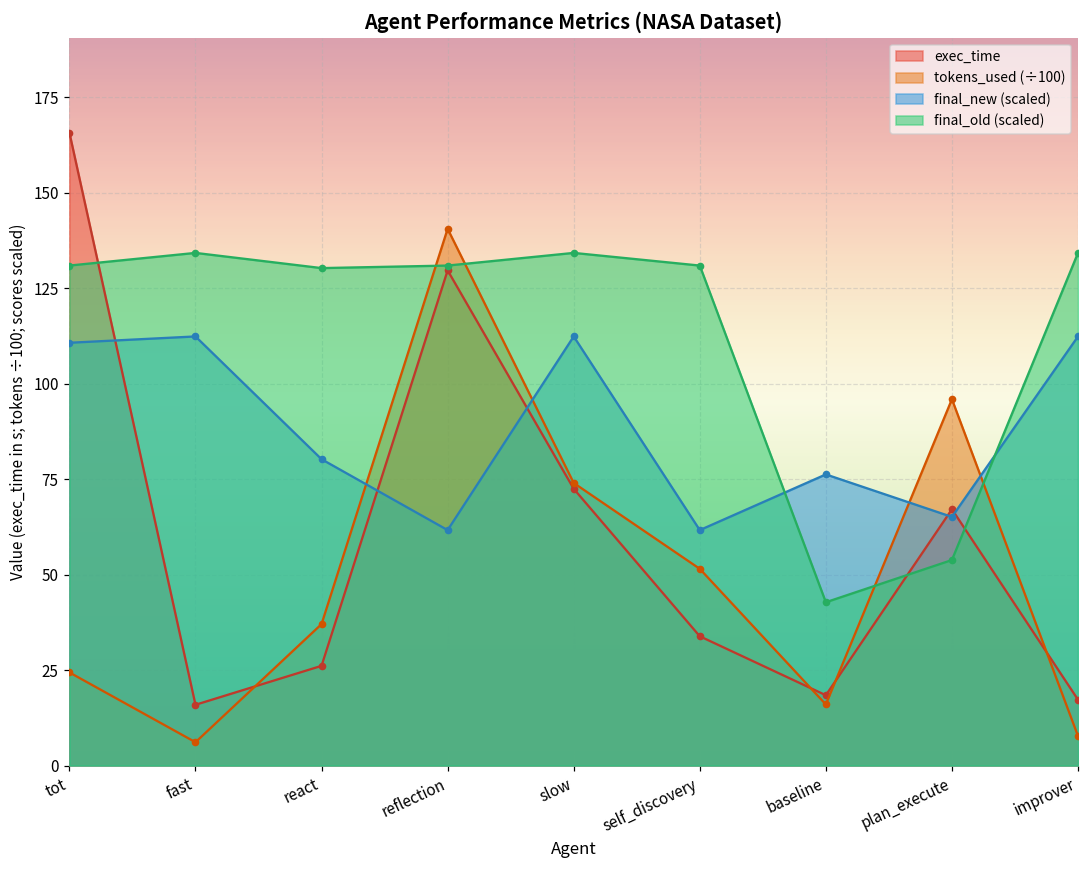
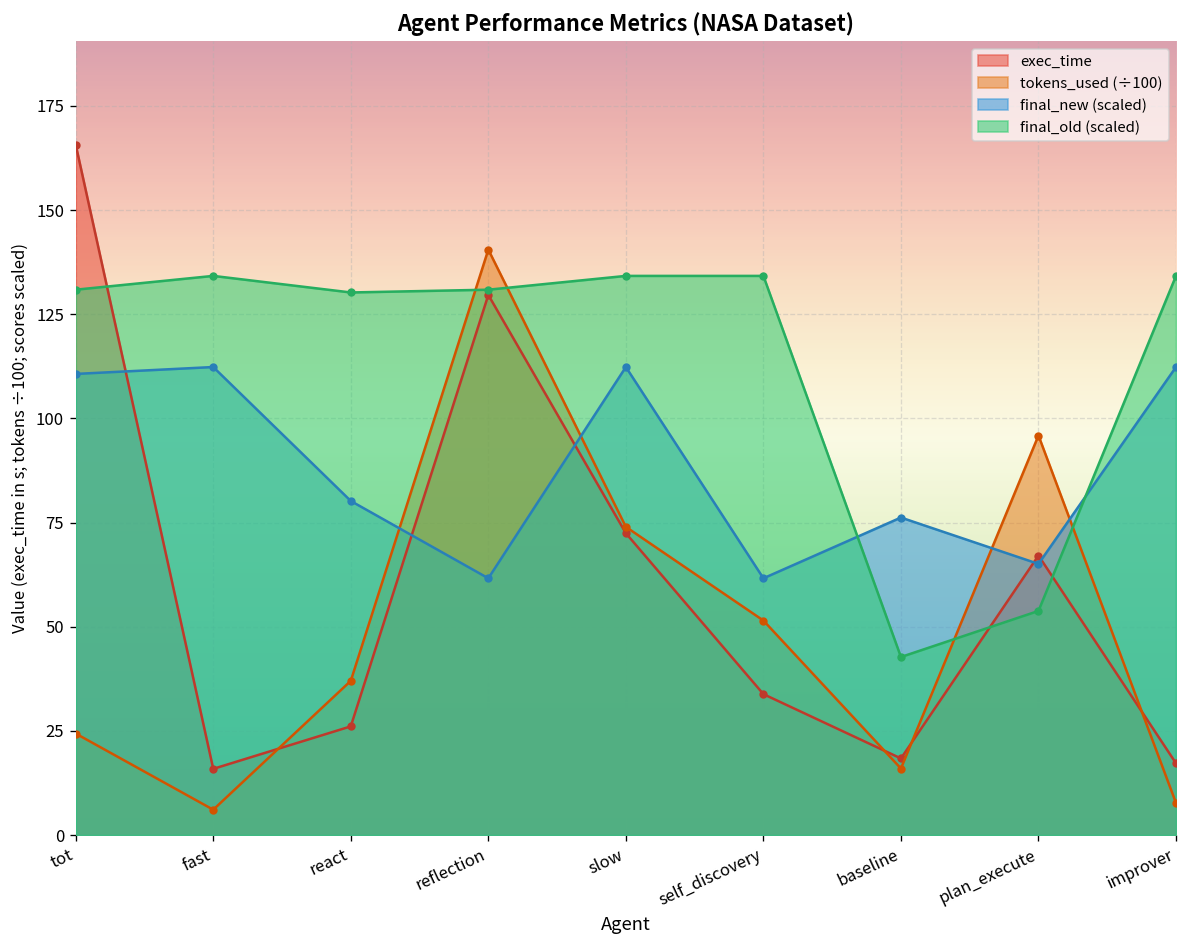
  {
    "final_new (scaled)": {
      "tot": 111,
      "fast": 112,
      "react": 80,
      "reflection": 62,
      "slow": 112,
      "self_discovery": 62,
      "baseline": 76,
      "plan_execute": 65,
      "improver": 112
    },
    "final_old (scaled)": {
      "tot": 131,
      "fast": 134,
      "react": 130,
      "reflection": 131,
      "slow": 134,
-     "self_discovery": 131,
+     "self_discovery": 134,
      "baseline": 43,
      "plan_execute": 54,
      "improver": 134
    }
  }
